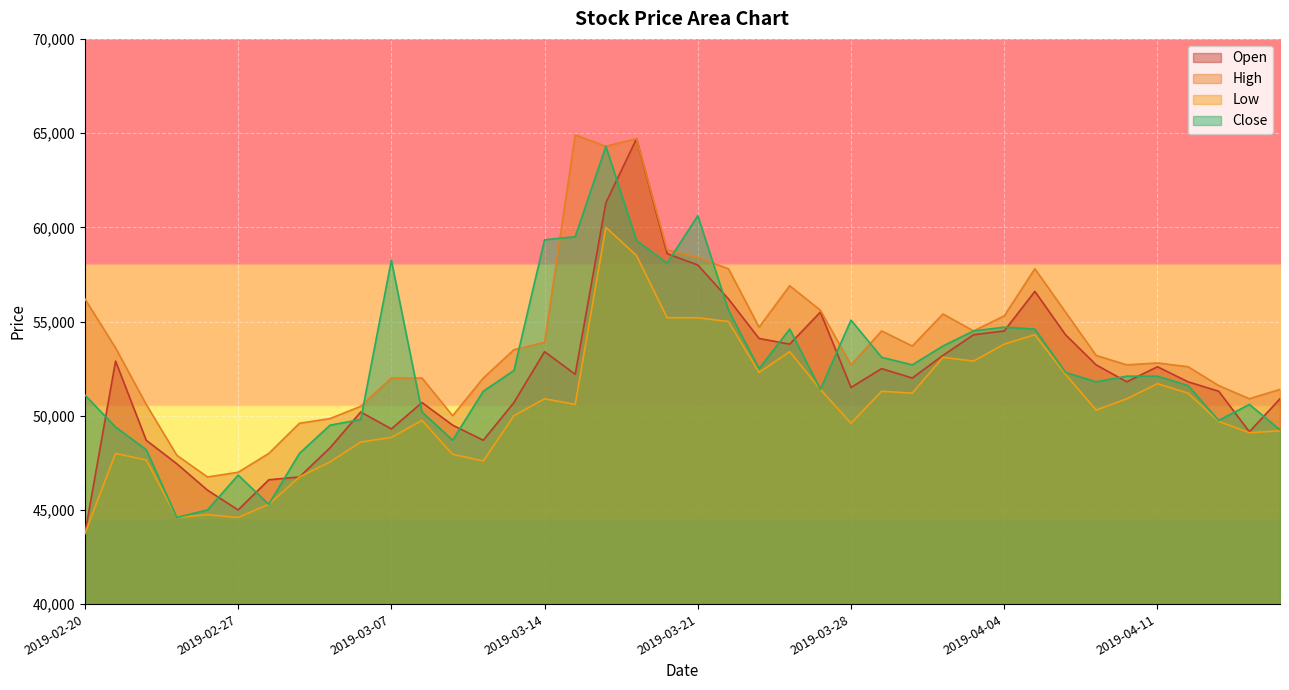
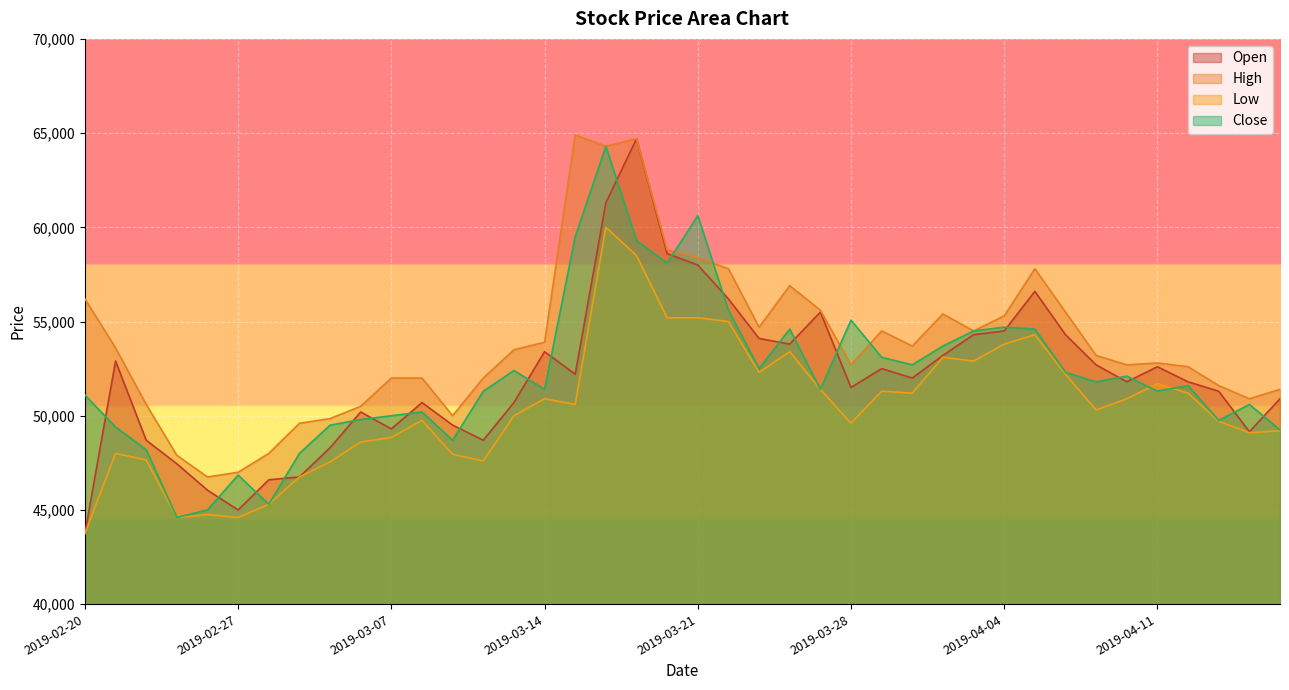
  {
    "Close": {
      "2019-02-20": "51,100",
      "2019-02-27": "46,900",
-     "2019-03-07": "58,300",
-     "2019-03-14": "59,300",
+     "2019-03-07": "50,000",
+     "2019-03-14": "51,400",
      "2019-03-21": "60,600",
      "2019-03-28": "55,100",
      "2019-04-04": "54,700",
-     "2019-04-11": "52,100"
+     "2019-04-11": "51,300"
    }
  }
